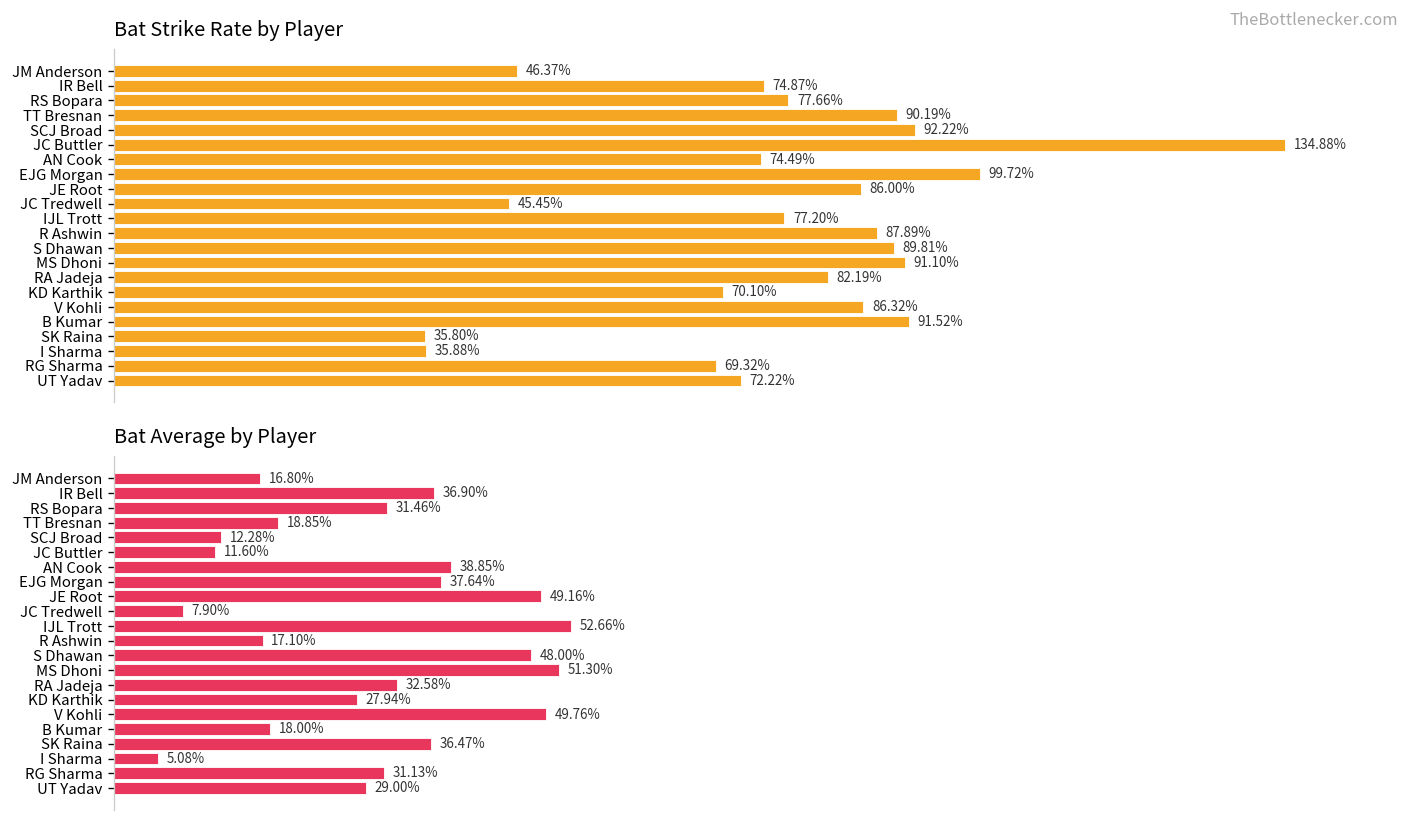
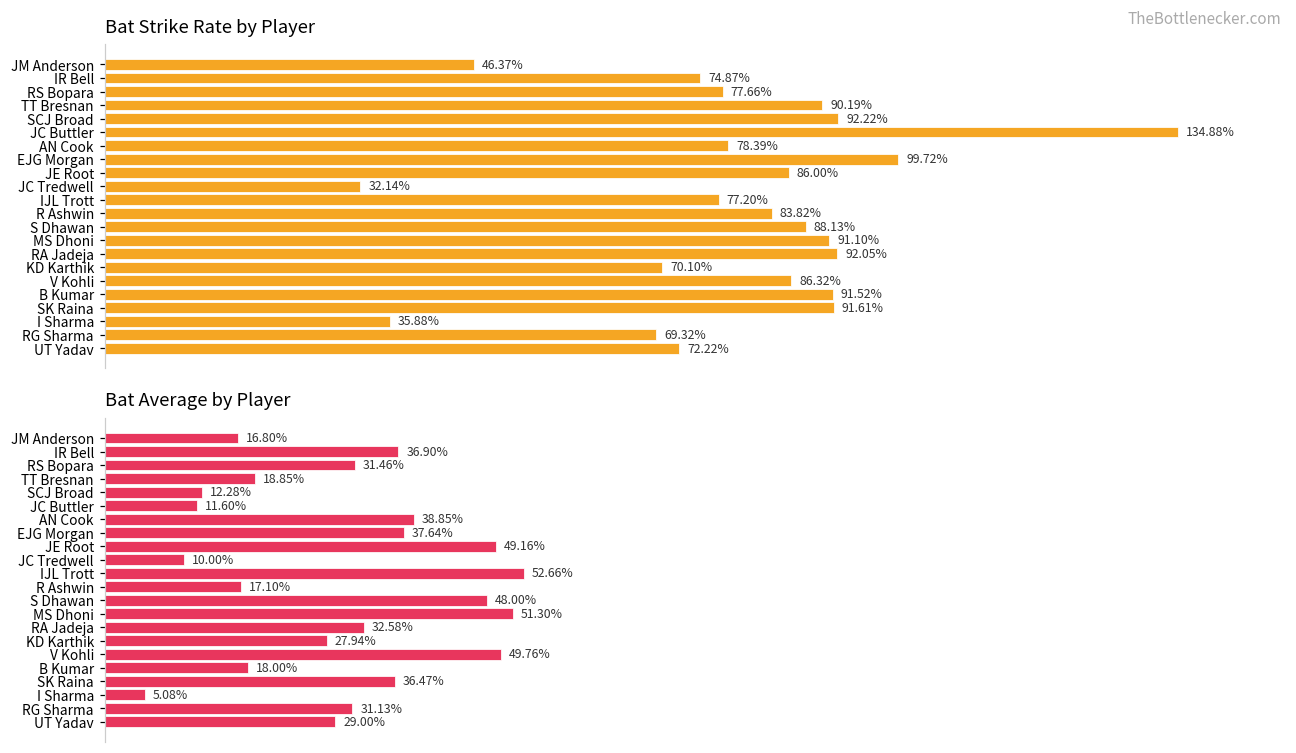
  {
    "Bat Strike Rate by Player": {
      "JM Anderson": "46.37%",
      "IR Bell": "74.87%",
      "RS Bopara": "77.66%",
      "TT Bresnan": "90.19%",
      "SCJ Broad": "92.22%",
      "JC Buttler": "134.88%",
-     "AN Cook": "74.49%",
+     "AN Cook": "78.39%",
      "EJG Morgan": "99.72%",
      "JE Root": "86.00%",
-     "JC Tredwell": "45.45%",
+     "JC Tredwell": "32.14%",
      "IJL Trott": "77.20%",
-     "R Ashwin": "87.89%",
-     "S Dhawan": "89.81%",
+     "R Ashwin": "83.82%",
+     "S Dhawan": "88.13%",
      "MS Dhoni": "91.10%",
-     "RA Jadeja": "82.19%",
+     "RA Jadeja": "92.05%",
      "KD Karthik": "70.10%",
      "V Kohli": "86.32%",
      "B Kumar": "91.52%",
-     "SK Raina": "35.80%",
+     "SK Raina": "91.61%",
      "I Sharma": "35.88%",
      "RG Sharma": "69.32%",
      "UT Yadav": "72.22%"
    },
    "Bat Average by Player": {
      "JM Anderson": "16.80%",
      "IR Bell": "36.90%",
      "RS Bopara": "31.46%",
      "TT Bresnan": "18.85%",
      "SCJ Broad": "12.28%",
      "JC Buttler": "11.60%",
      "AN Cook": "38.85%",
      "EJG Morgan": "37.64%",
      "JE Root": "49.16%",
-     "JC Tredwell": "7.90%",
+     "JC Tredwell": "10.00%",
      "IJL Trott": "52.66%",
      "R Ashwin": "17.10%",
      "S Dhawan": "48.00%",
      "MS Dhoni": "51.30%",
      "RA Jadeja": "32.58%",
      "KD Karthik": "27.94%",
      "V Kohli": "49.76%",
      "B Kumar": "18.00%",
      "SK Raina": "36.47%",
      "I Sharma": "5.08%",
      "RG Sharma": "31.13%",
      "UT Yadav": "29.00%"
    }
  }
